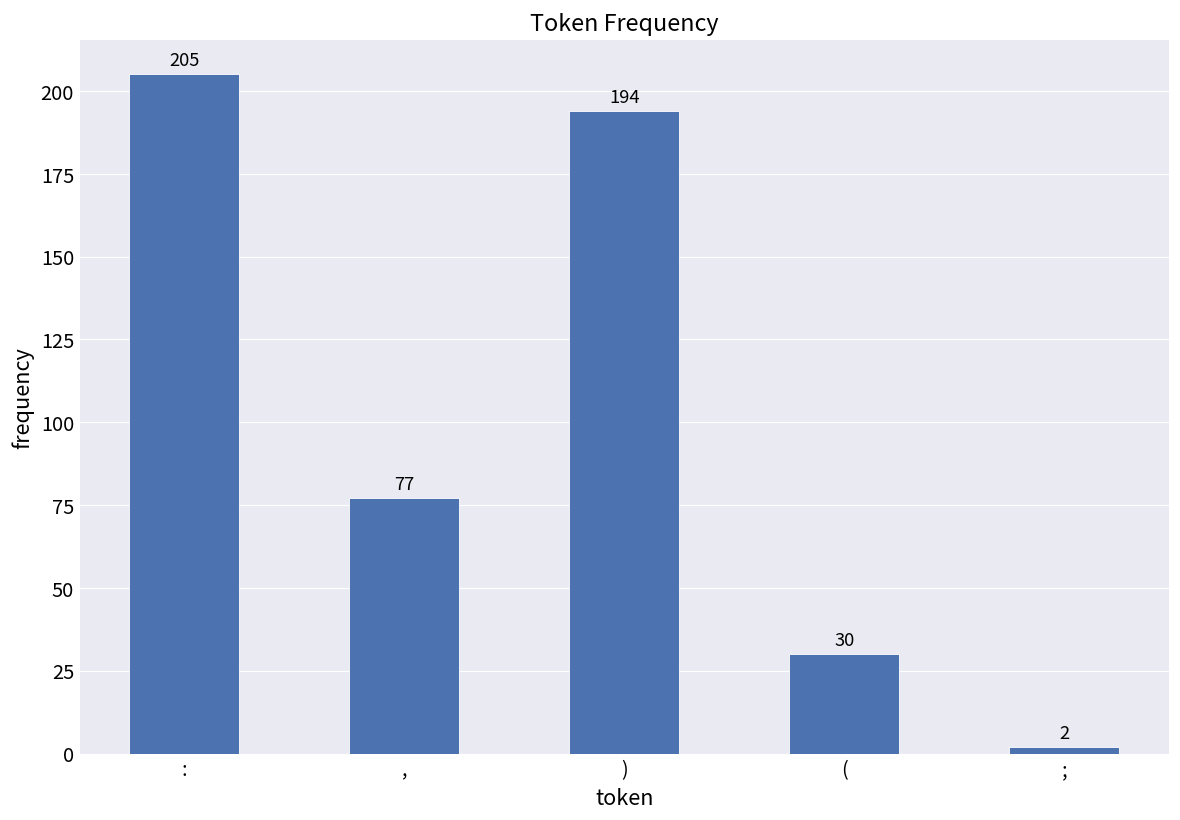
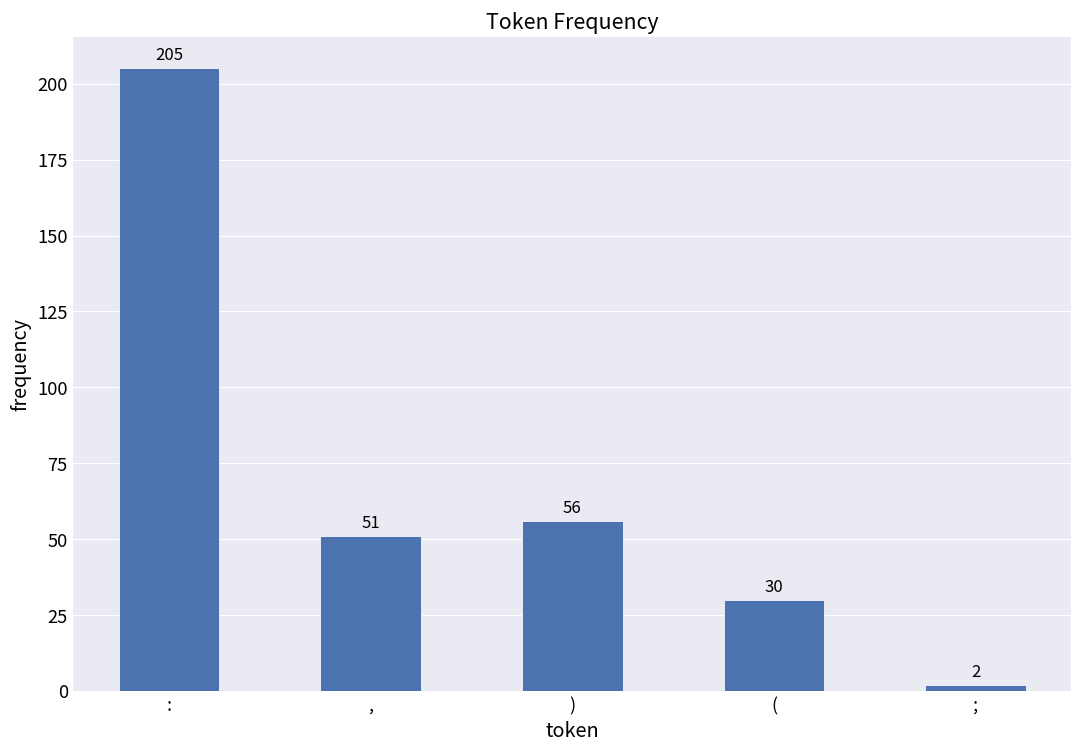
  {
    ":": 205,
-   ",": 77,
-   ")": 194,
+   ",": 51,
+   ")": 56,
    "(": 30,
    ";": 2
  }
